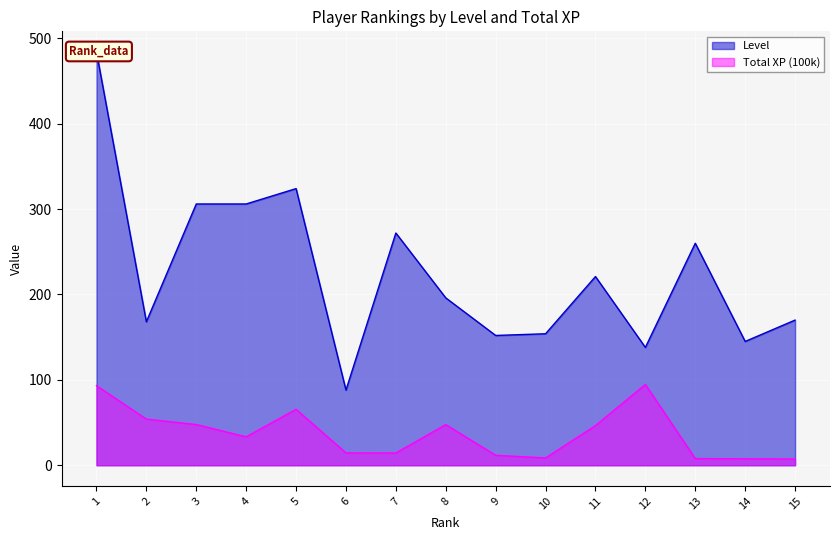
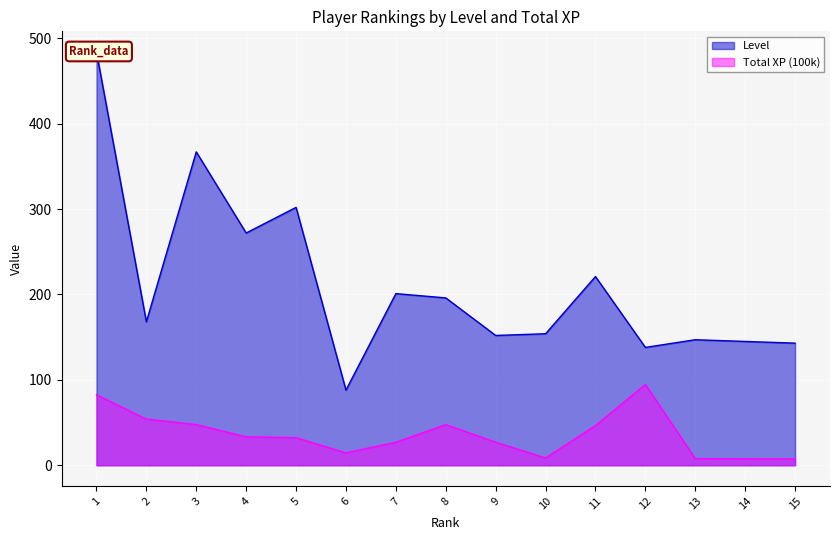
  {
    "Level": {
      "2": 170,
-     "3": 310,
-     "4": 310,
-     "5": 320,
+     "3": 370,
+     "4": 270,
+     "5": 300,
      "6": 90,
-     "7": 270,
+     "7": 200,
      "8": 200,
      "9": 150,
      "10": 150,
      "11": 220,
      "12": 140,
-     "13": 260,
+     "13": 150,
      "14": 150,
-     "15": 170
+     "15": 140
    },
    "Total XP (100k)": {
-     "1": 90,
+     "1": 80,
      "2": 50,
      "3": 50,
      "4": 30,
-     "5": 70,
+     "5": 30,
      "6": 10,
-     "7": 10,
+     "7": 30,
      "8": 50,
-     "9": 10,
+     "9": 30,
      "10": 10,
      "11": 50,
      "12": 90,
      "13": 10,
      "14": 10,
      "15": 10
    }
  }
